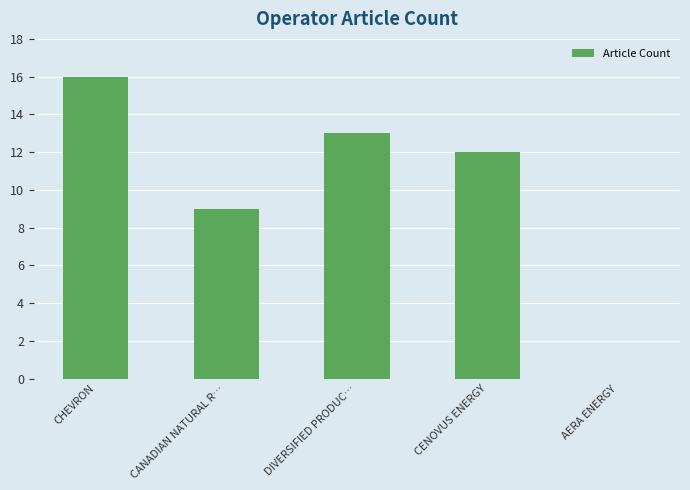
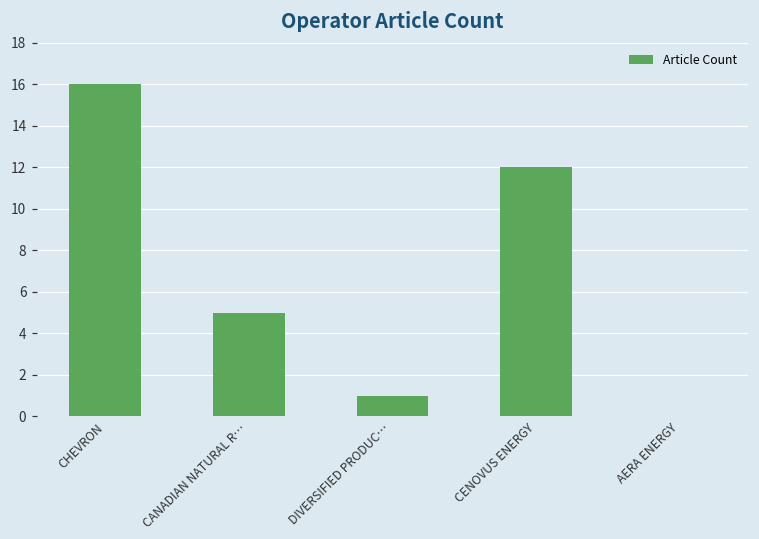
  {
    "CHEVRON": 16,
-   "CANADIAN NATURAL R…": 9,
-   "DIVERSIFIED PRODUC…": 13,
+   "CANADIAN NATURAL R…": 5,
+   "DIVERSIFIED PRODUC…": 1,
    "CENOVUS ENERGY": 12,
    "AERA ENERGY": 0
  }
